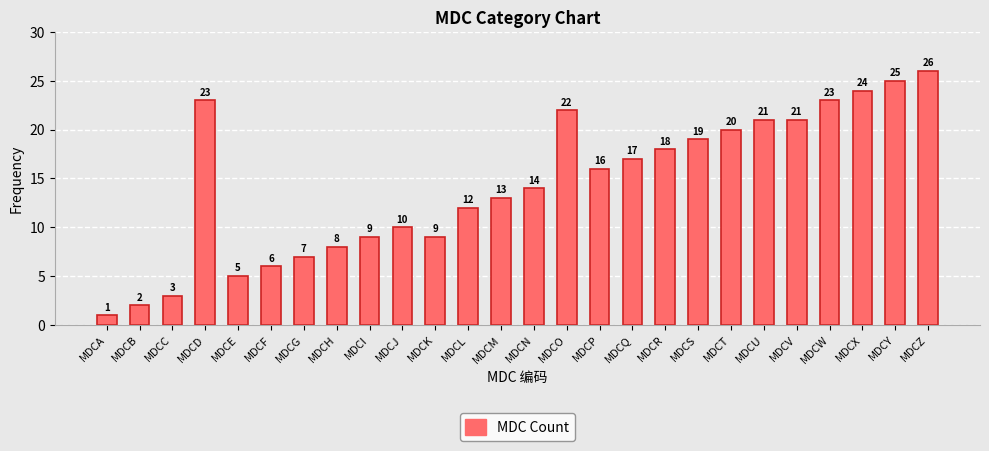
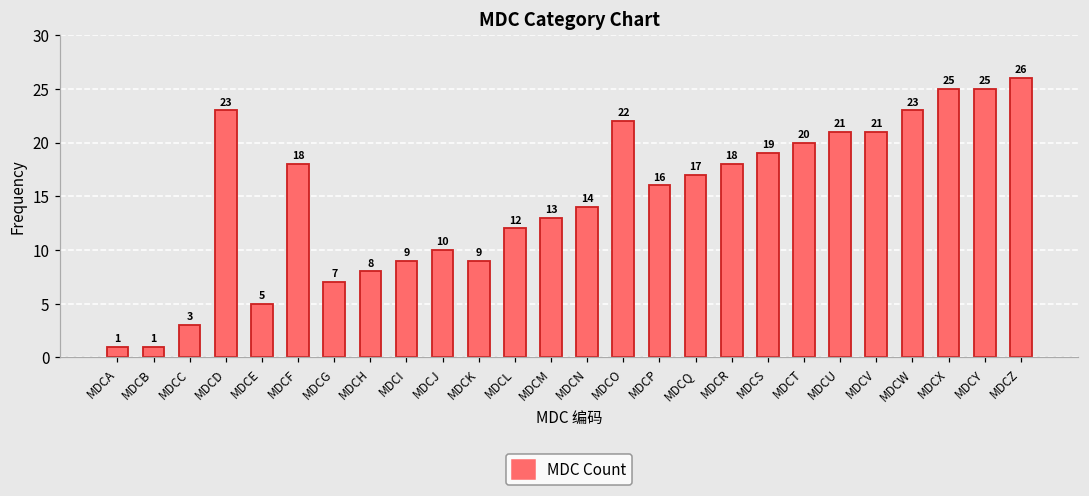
  {
    "MDCA": 1,
-   "MDCB": 2,
+   "MDCB": 1,
    "MDCC": 3,
    "MDCD": 23,
    "MDCE": 5,
-   "MDCF": 6,
+   "MDCF": 18,
    "MDCG": 7,
    "MDCH": 8,
    "MDCI": 9,
    "MDCJ": 10,
    "MDCK": 9,
    "MDCL": 12,
    "MDCM": 13,
    "MDCN": 14,
    "MDCO": 22,
    "MDCP": 16,
    "MDCQ": 17,
    "MDCR": 18,
    "MDCS": 19,
    "MDCT": 20,
    "MDCU": 21,
    "MDCV": 21,
    "MDCW": 23,
-   "MDCX": 24,
+   "MDCX": 25,
    "MDCY": 25,
    "MDCZ": 26
  }
